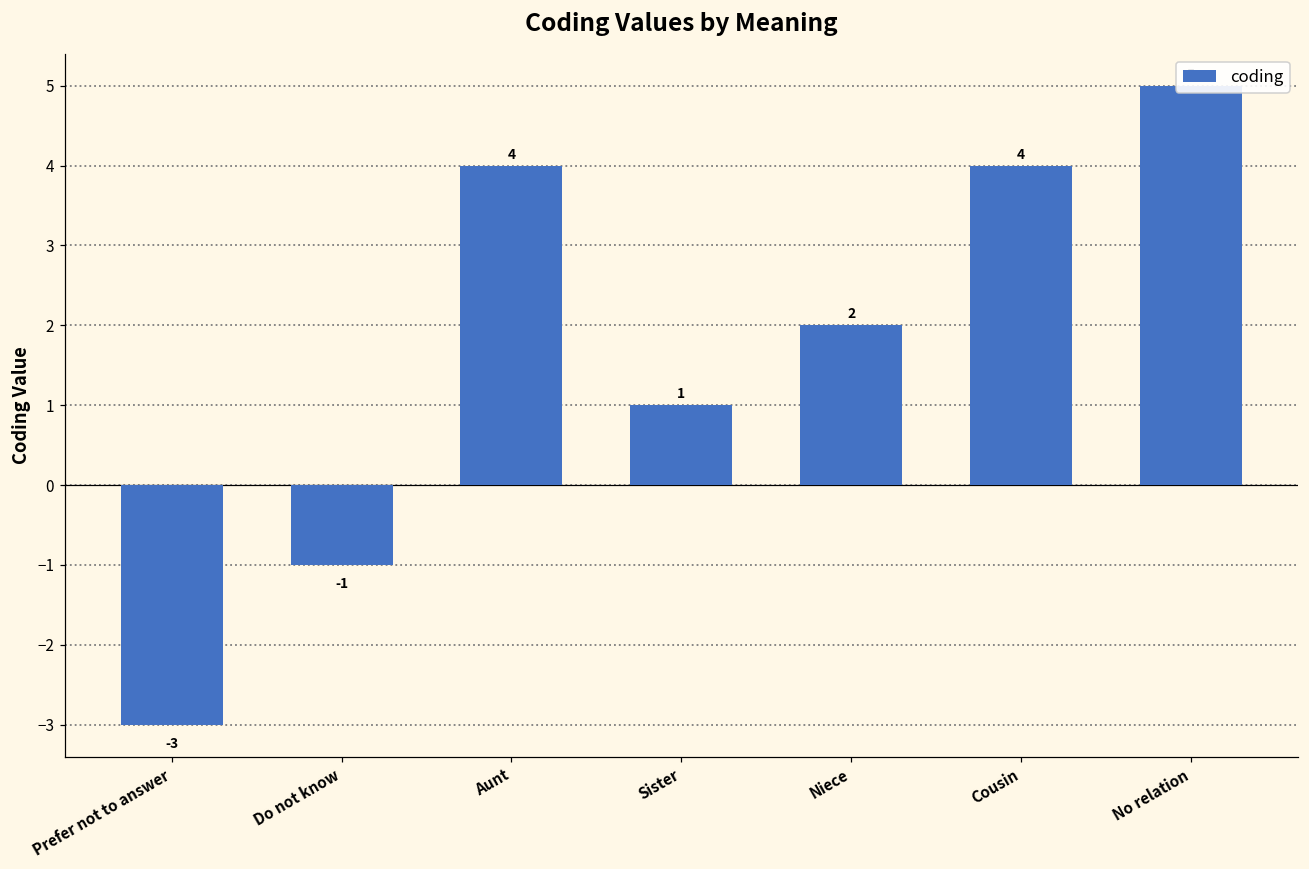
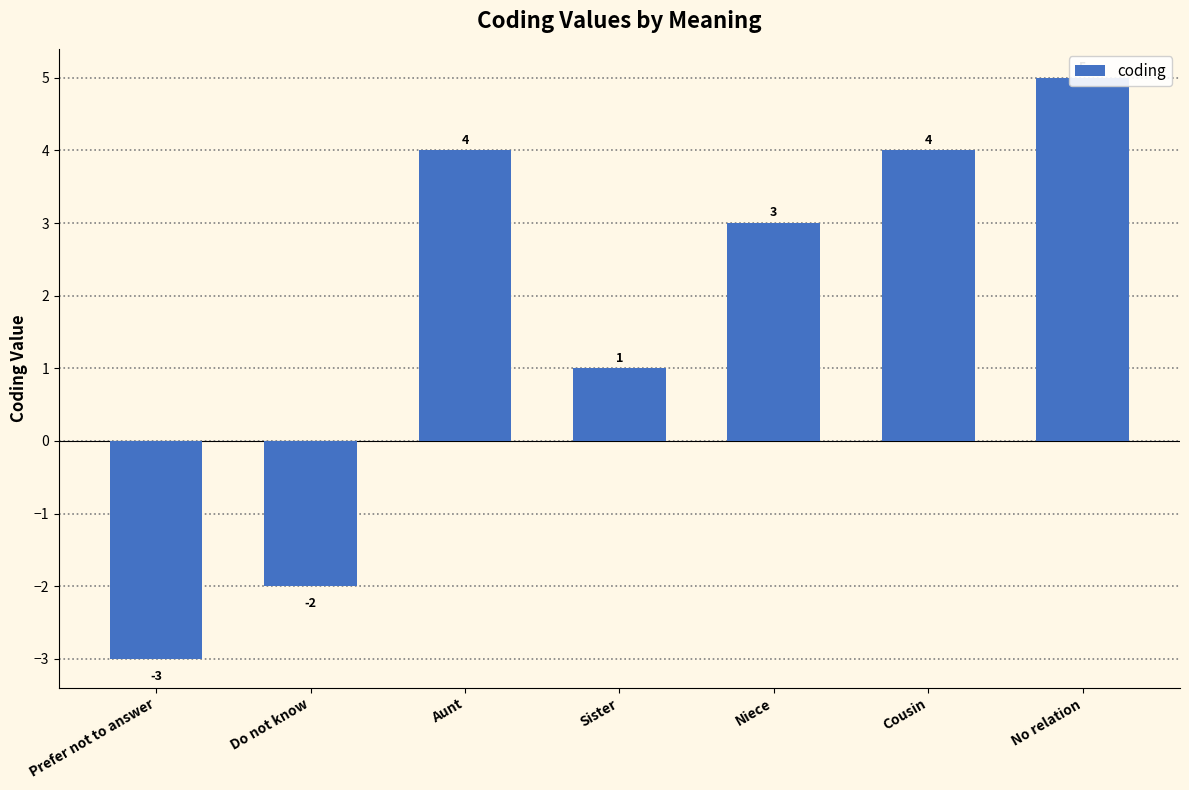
  {
    "Prefer not to answer": -3,
-   "Do not know": -1,
+   "Do not know": -2,
    "Aunt": 4,
    "Sister": 1,
-   "Niece": 2,
+   "Niece": 3,
    "Cousin": 4
  }
